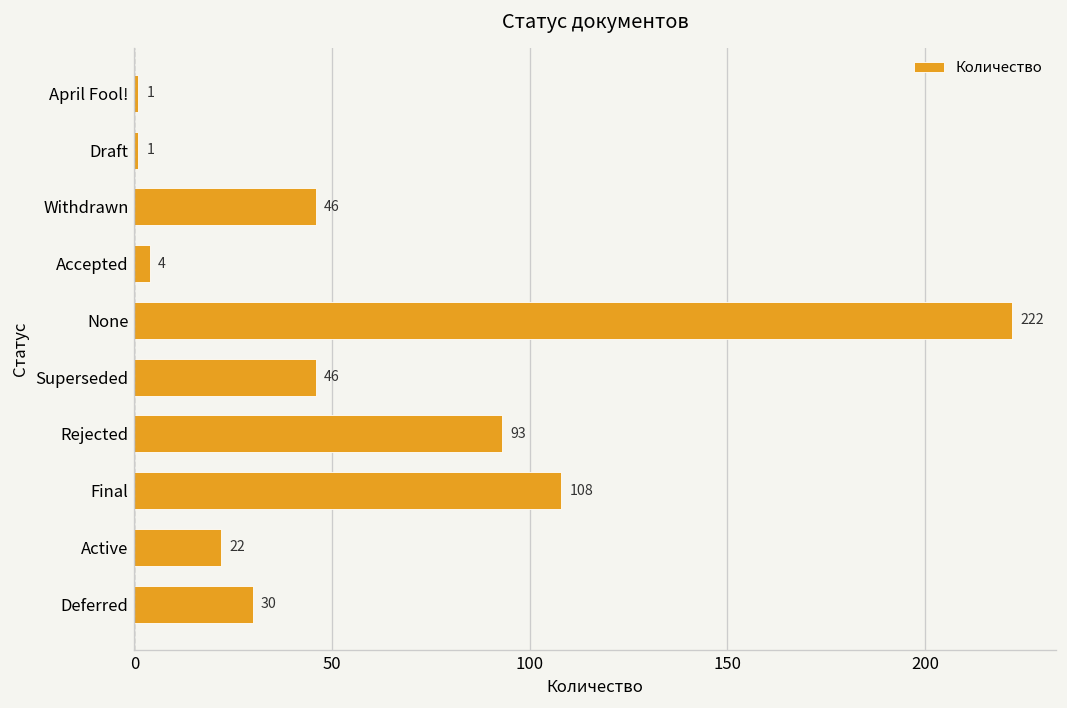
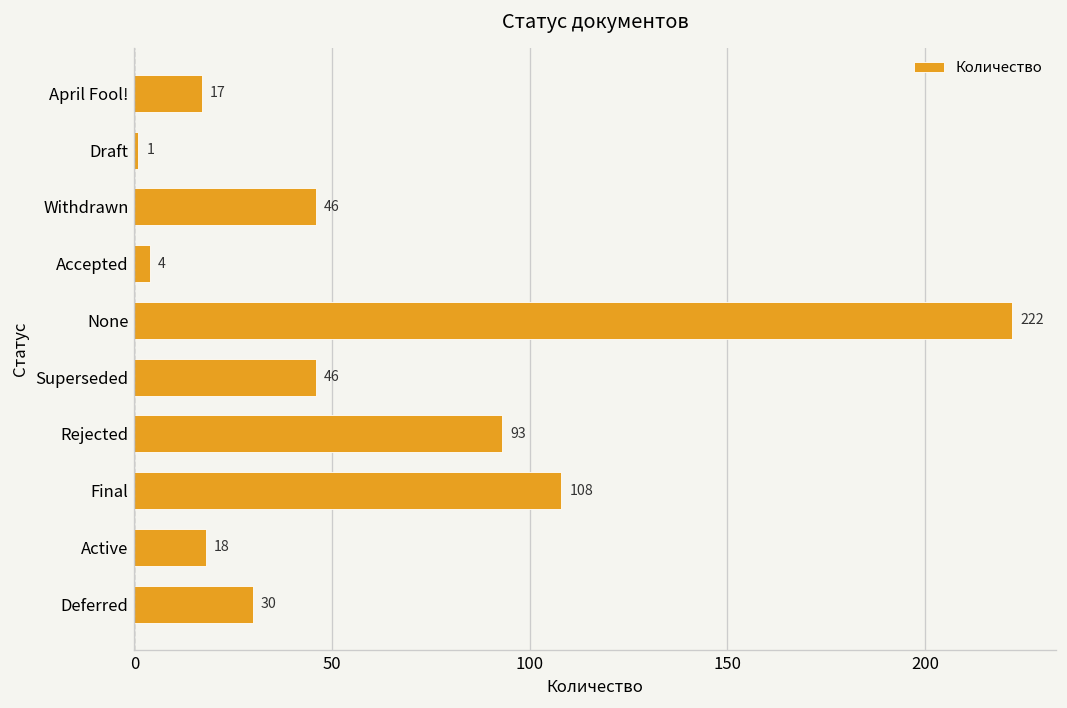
  {
-   "April Fool!": 1,
+   "April Fool!": 17,
    "Draft": 1,
    "Withdrawn": 46,
    "Accepted": 4,
    "None": 222,
    "Superseded": 46,
    "Rejected": 93,
    "Final": 108,
-   "Active": 22,
+   "Active": 18,
    "Deferred": 30
  }
